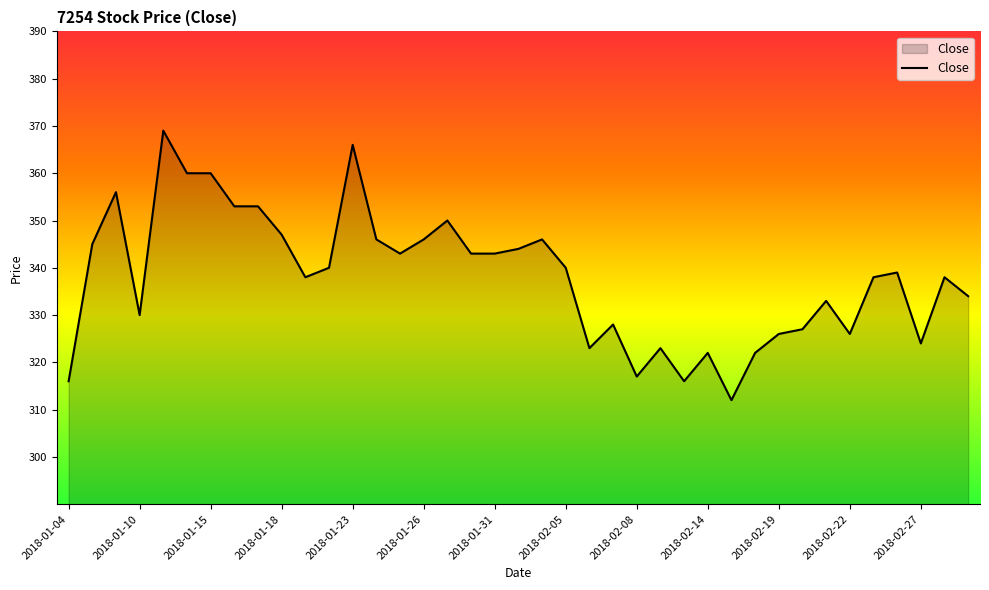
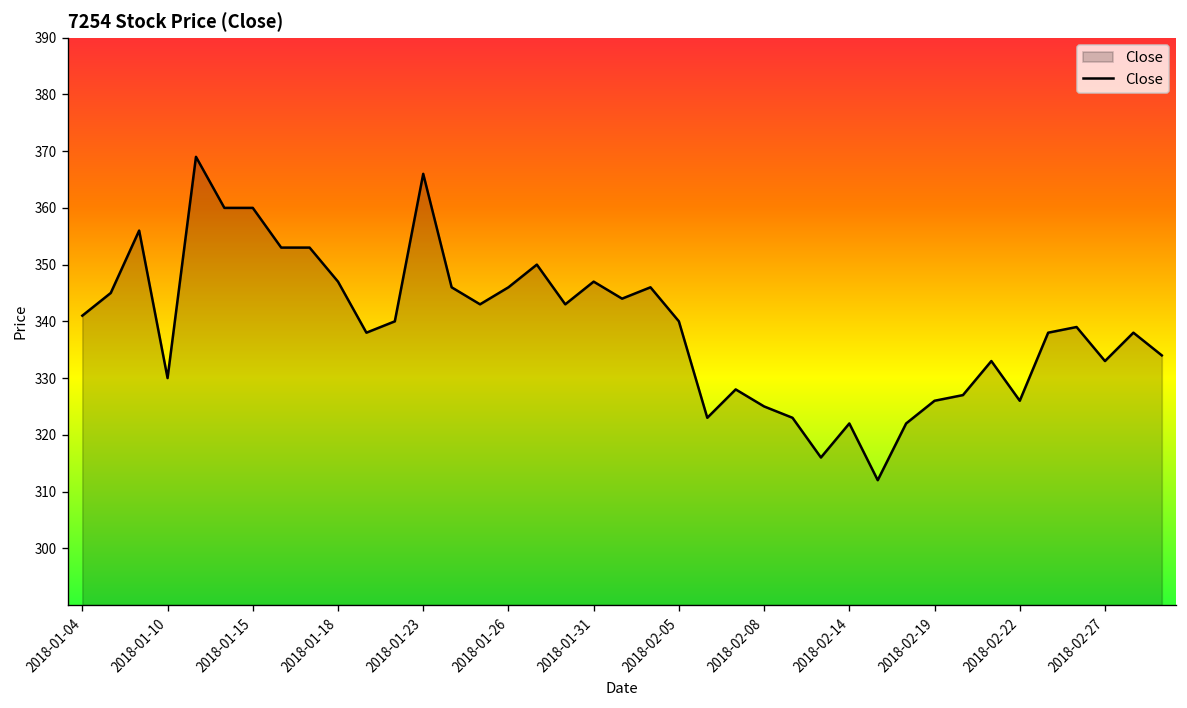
  {
-   "2018-01-04": 316,
+   "2018-01-04": 341,
    "2018-01-10": 330,
    "2018-01-15": 360,
    "2018-01-18": 347,
    "2018-01-23": 366,
    "2018-01-26": 346,
-   "2018-01-31": 343,
+   "2018-01-31": 347,
    "2018-02-05": 340,
-   "2018-02-08": 317,
+   "2018-02-08": 325,
    "2018-02-14": 322,
    "2018-02-19": 326,
    "2018-02-22": 326,
-   "2018-02-27": 324
+   "2018-02-27": 333
  }
